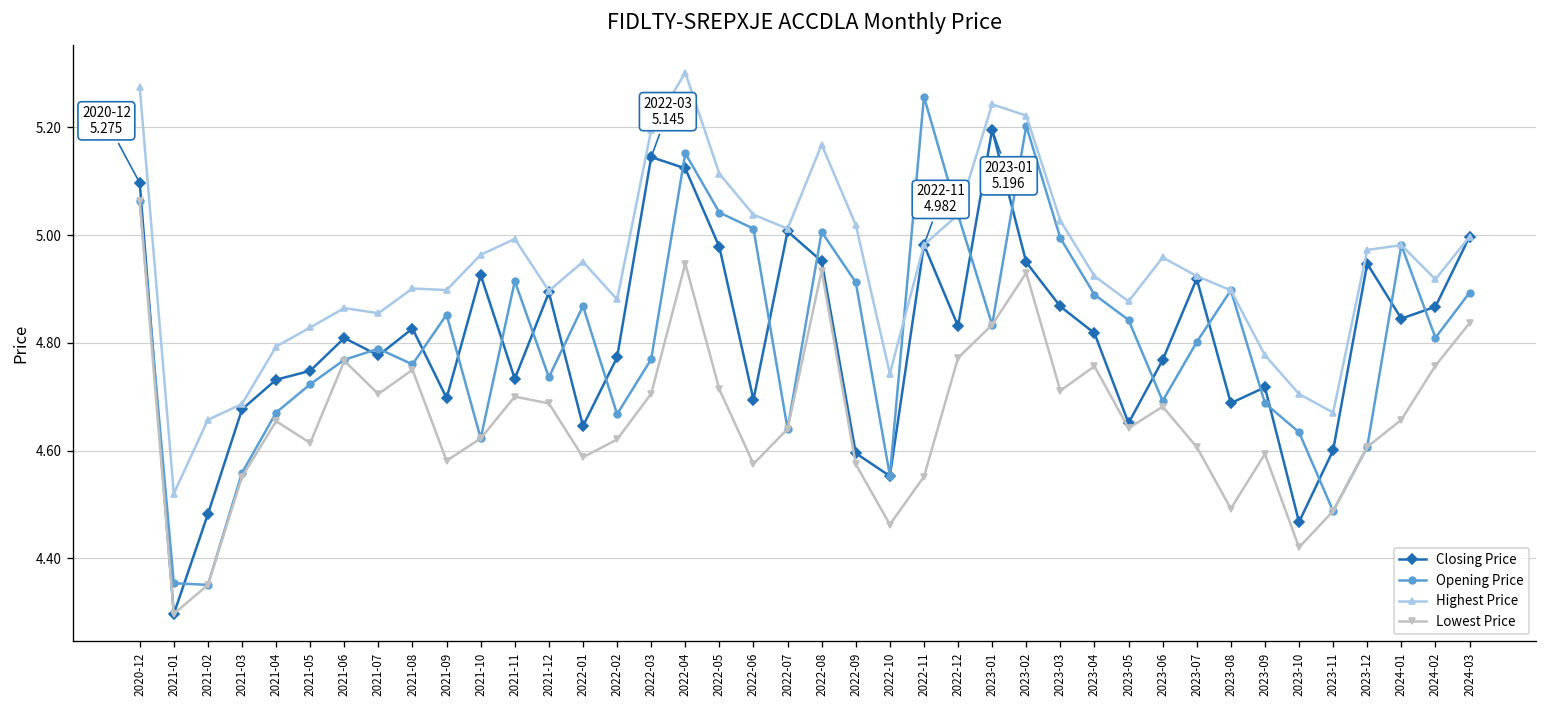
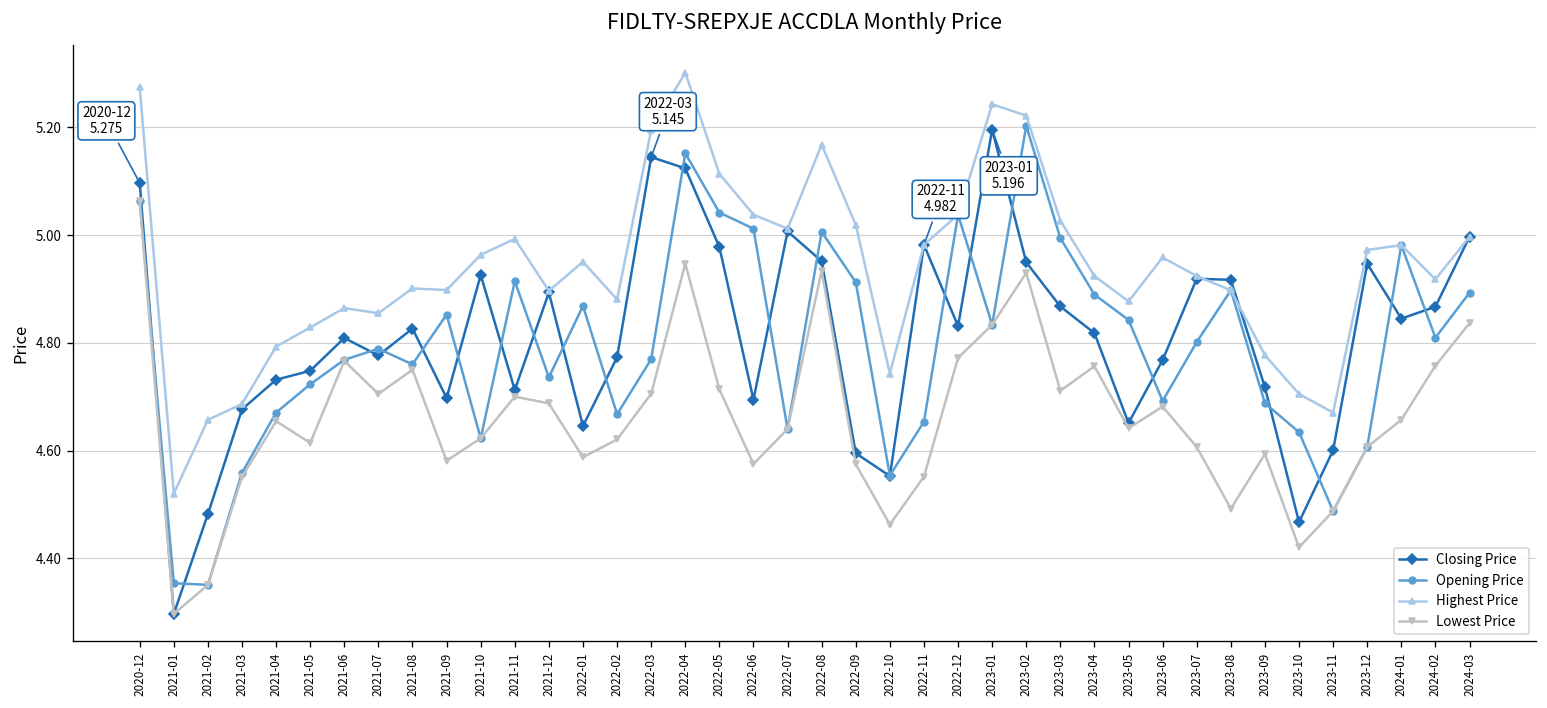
  {
    "Closing Price": {
      "2021-02": 4.48,
      "2021-03": 4.68,
      "2021-04": 4.73,
      "2021-05": 4.75,
      "2021-06": 4.81,
      "2021-07": 4.78,
      "2021-08": 4.83,
      "2021-09": 4.70,
      "2021-10": 4.93,
-     "2021-11": 4.73,
+     "2021-11": 4.71,
      "2022-01": 4.65,
      "2022-02": 4.77,
      "2022-04": 5.12,
      "2022-05": 4.98,
      "2022-06": 4.69,
      "2022-08": 4.95,
      "2022-09": 4.60,
      "2022-12": 4.83,
      "2023-02": 4.95,
      "2023-03": 4.87,
      "2023-04": 4.82,
      "2023-05": 4.65,
      "2023-06": 4.77,
-     "2023-08": 4.69,
+     "2023-08": 4.92,
      "2023-09": 4.72,
      "2023-10": 4.47,
      "2023-11": 4.60,
      "2023-12": 4.95,
      "2024-01": 4.85,
      "2024-02": 4.87
    },
    "Opening Price": {
      "2021-01": 4.35,
      "2021-03": 4.56,
      "2021-04": 4.67,
      "2021-05": 4.72,
      "2021-07": 4.79,
      "2021-08": 4.76,
      "2021-09": 4.85,
      "2021-11": 4.91,
      "2021-12": 4.74,
      "2022-01": 4.87,
      "2022-02": 4.67,
      "2022-03": 4.77,
      "2022-05": 5.04,
      "2022-06": 5.01,
      "2022-08": 5.01,
      "2022-09": 4.91,
-     "2022-11": 5.26,
+     "2022-11": 4.65,
      "2023-02": 5.20,
      "2023-03": 4.99,
      "2023-04": 4.89,
      "2023-05": 4.84,
      "2023-06": 4.69,
      "2023-07": 4.80,
      "2023-09": 4.69,
      "2023-10": 4.63,
      "2024-02": 4.81,
      "2024-03": 4.89
    }
  }
